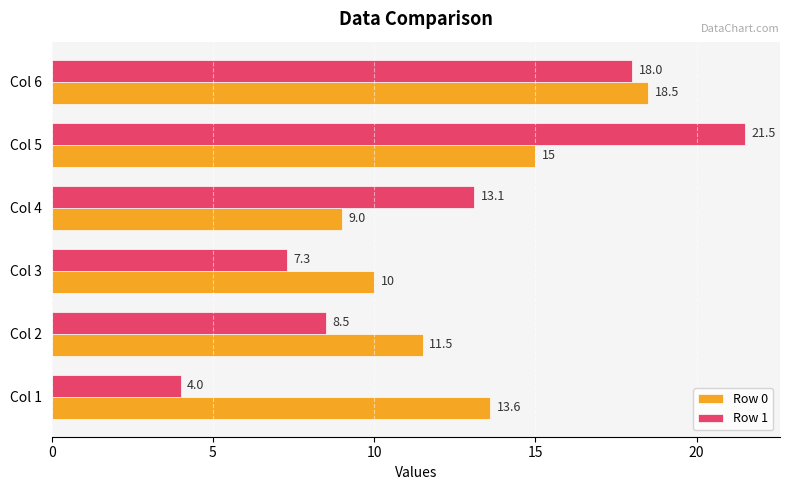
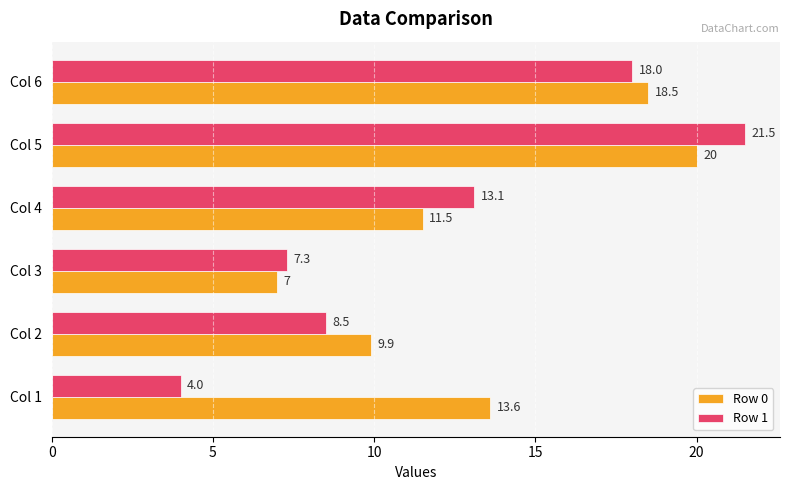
  {
    "Row 0": {
      "Col 6": 18.5,
-     "Col 5": 15,
-     "Col 4": 9.0,
-     "Col 3": 10,
-     "Col 2": 11.5,
+     "Col 5": 20,
+     "Col 4": 11.5,
+     "Col 3": 7,
+     "Col 2": 9.9,
      "Col 1": 13.6
    },
    "Row 1": {
      "Col 6": 18.0,
      "Col 5": 21.5,
      "Col 4": 13.1,
      "Col 3": 7.3,
      "Col 2": 8.5,
      "Col 1": 4.0
    }
  }
